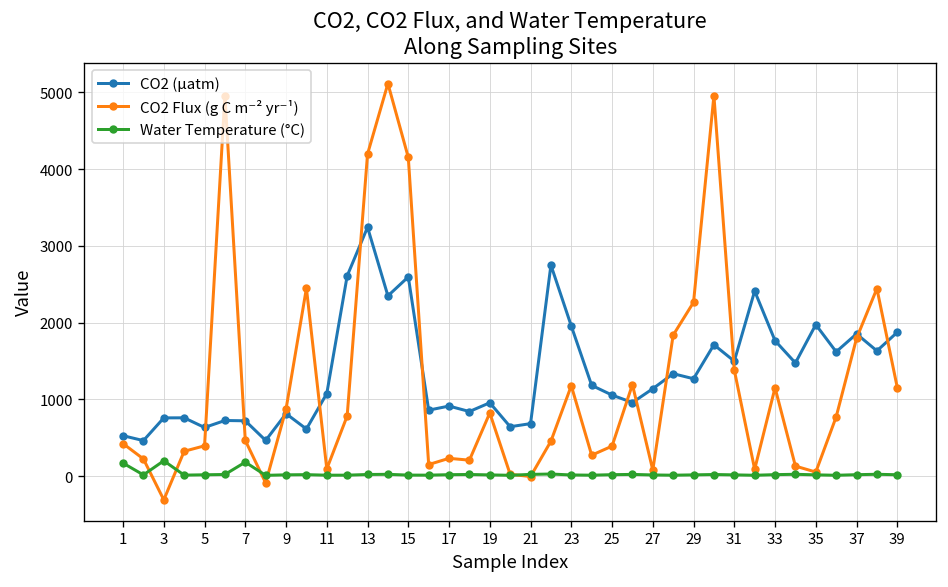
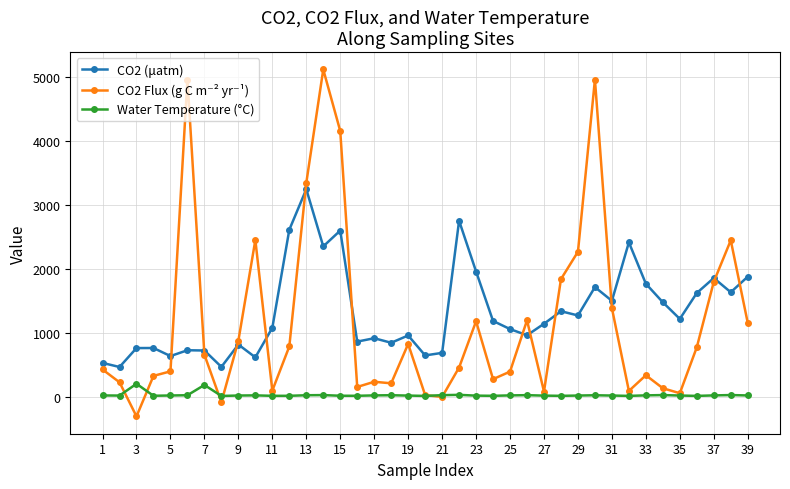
  {
    "CO2 (μatm)": {
      "1": 500,
      "3": 800,
      "5": 600,
      "7": 700,
      "9": 800,
      "11": 1100,
      "13": 3200,
      "15": 2600,
      "17": 900,
      "19": 1000,
      "21": 700,
      "23": 2000,
      "25": 1100,
      "27": 1100,
      "29": 1300,
      "31": 1500,
      "33": 1800,
-     "35": 2000,
+     "35": 1200,
      "37": 1900,
      "39": 1900
    },
    "CO2 Flux (g C m⁻² yr⁻¹)": {
      "1": 400,
      "3": -300,
      "5": 400,
-     "7": 500,
+     "7": 700,
      "9": 900,
      "11": 100,
-     "13": 4200,
+     "13": 3300,
      "15": 4200,
      "17": 200,
      "19": 800,
      "23": 1200,
      "25": 400,
      "27": 100,
      "29": 2300,
      "31": 1400,
-     "33": 1200,
+     "33": 300,
      "37": 1800,
      "39": 1200
    },
    "Water Temperature (°C)": {
-     "1": 200,
+     "1": 0,
      "3": 200,
      "5": 0,
      "7": 200,
      "9": 0,
      "11": 0,
      "13": 0,
      "15": 0,
      "17": 0,
      "19": 0,
      "23": 0,
      "25": 0,
      "27": 0,
      "29": 0,
      "31": 0,
      "33": 0,
      "37": 0,
      "39": 0
    }
  }
